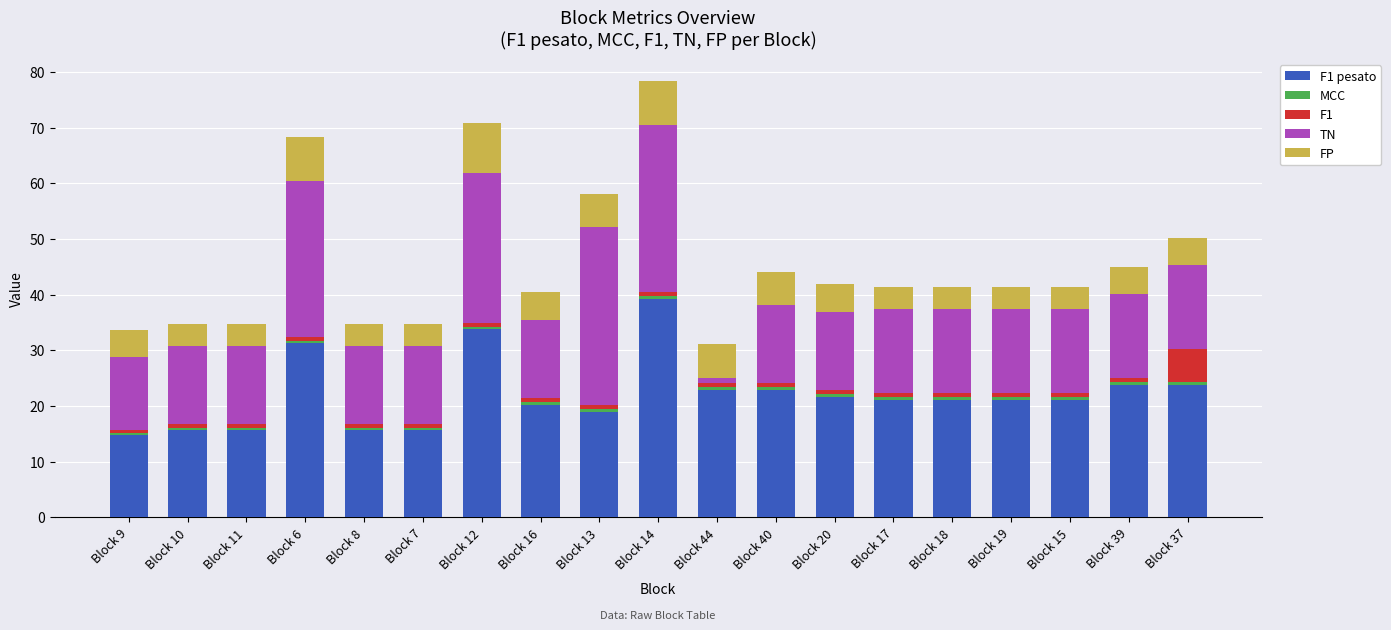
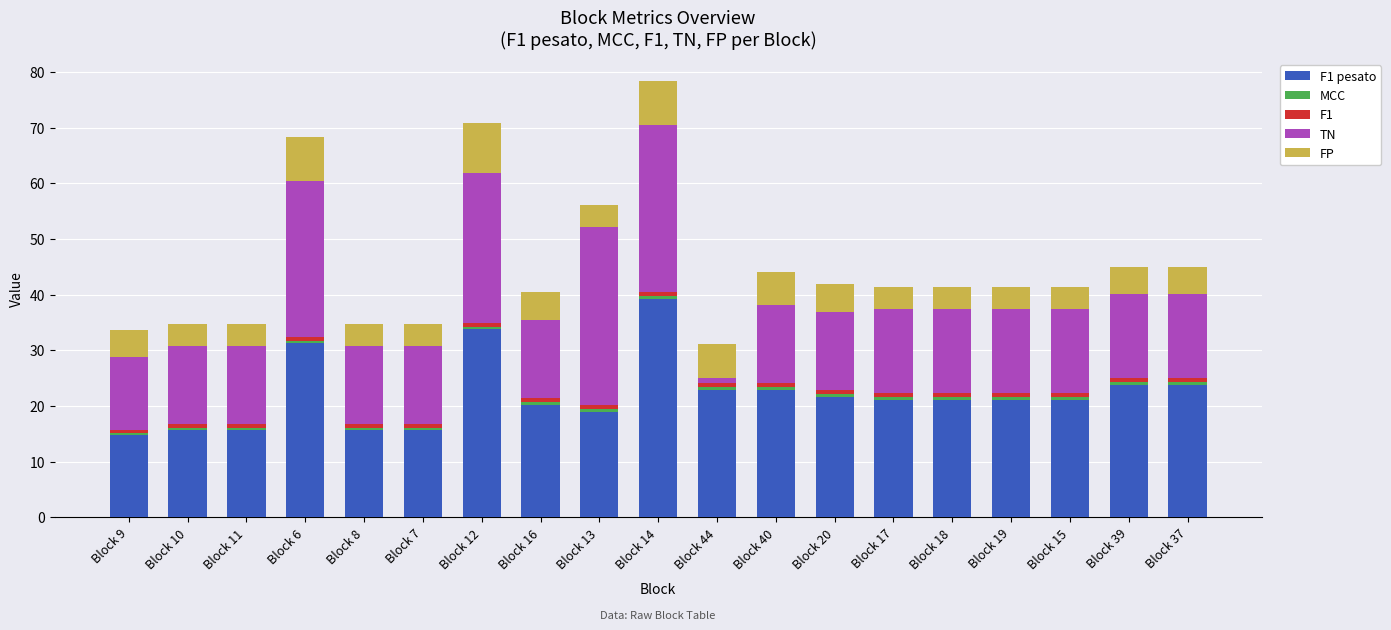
  {
    "F1 pesato": {
      "Block 9": 15,
      "Block 10": 16,
      "Block 11": 16,
      "Block 6": 31,
      "Block 8": 16,
      "Block 7": 16,
      "Block 12": 34,
      "Block 16": 20,
      "Block 13": 19,
      "Block 14": 39,
      "Block 44": 23,
      "Block 40": 23,
      "Block 20": 22,
      "Block 17": 21,
      "Block 18": 21,
      "Block 19": 21,
      "Block 15": 21,
      "Block 39": 24,
      "Block 37": 24
    },
    "MCC": {
      "Block 10": 0,
      "Block 11": 0,
      "Block 6": 0,
      "Block 8": 0,
      "Block 7": 0,
      "Block 12": 0,
      "Block 16": 1,
      "Block 13": 1,
      "Block 14": 1,
      "Block 44": 1,
      "Block 40": 1,
      "Block 20": 1,
      "Block 17": 1,
      "Block 18": 1,
      "Block 19": 1,
      "Block 15": 1,
      "Block 39": 1,
      "Block 37": 1
    },
    "F1": {
      "Block 9": 1,
      "Block 10": 1,
      "Block 11": 1,
      "Block 6": 1,
      "Block 8": 1,
      "Block 7": 1,
      "Block 12": 1,
      "Block 16": 1,
      "Block 13": 1,
      "Block 14": 1,
      "Block 44": 1,
      "Block 40": 1,
      "Block 20": 1,
      "Block 17": 1,
      "Block 18": 1,
      "Block 19": 1,
      "Block 15": 1,
      "Block 39": 1,
-     "Block 37": 6
+     "Block 37": 1
    },
    "TN": {
      "Block 9": 13,
      "Block 10": 14,
      "Block 11": 14,
      "Block 6": 28,
      "Block 8": 14,
      "Block 7": 14,
      "Block 12": 27,
      "Block 16": 14,
      "Block 13": 32,
      "Block 14": 30,
      "Block 44": 1,
      "Block 40": 14,
      "Block 20": 14,
      "Block 17": 15,
      "Block 18": 15,
      "Block 19": 15,
      "Block 15": 15,
      "Block 39": 15,
      "Block 37": 15
    },
    "FP": {
      "Block 9": 5,
      "Block 10": 4,
      "Block 11": 4,
      "Block 6": 8,
      "Block 8": 4,
      "Block 7": 4,
      "Block 12": 9,
      "Block 16": 5,
-     "Block 13": 6,
+     "Block 13": 4,
      "Block 14": 8,
      "Block 44": 6,
      "Block 40": 6,
      "Block 20": 5,
      "Block 17": 4,
      "Block 18": 4,
      "Block 19": 4,
      "Block 15": 4,
      "Block 39": 5,
      "Block 37": 5
    }
  }
